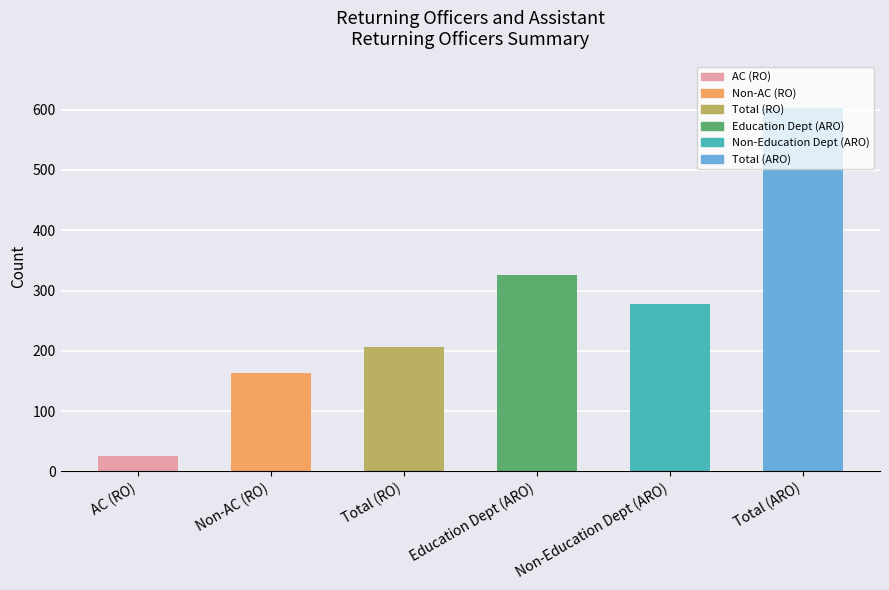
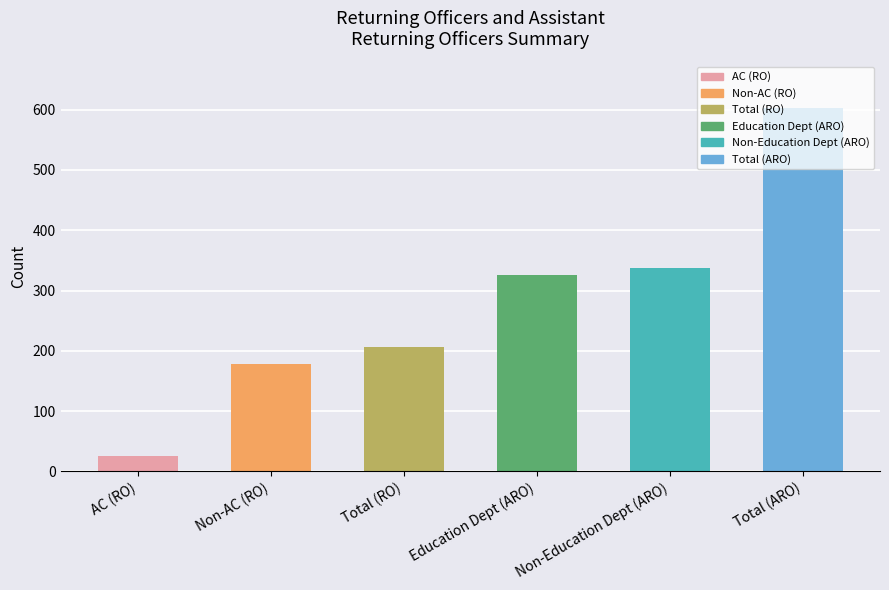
  {
    "AC (RO)": 30,
-   "Non-AC (RO)": 160,
+   "Non-AC (RO)": 180,
    "Total (RO)": 210,
    "Education Dept (ARO)": 330,
-   "Non-Education Dept (ARO)": 280
+   "Non-Education Dept (ARO)": 340
  }
